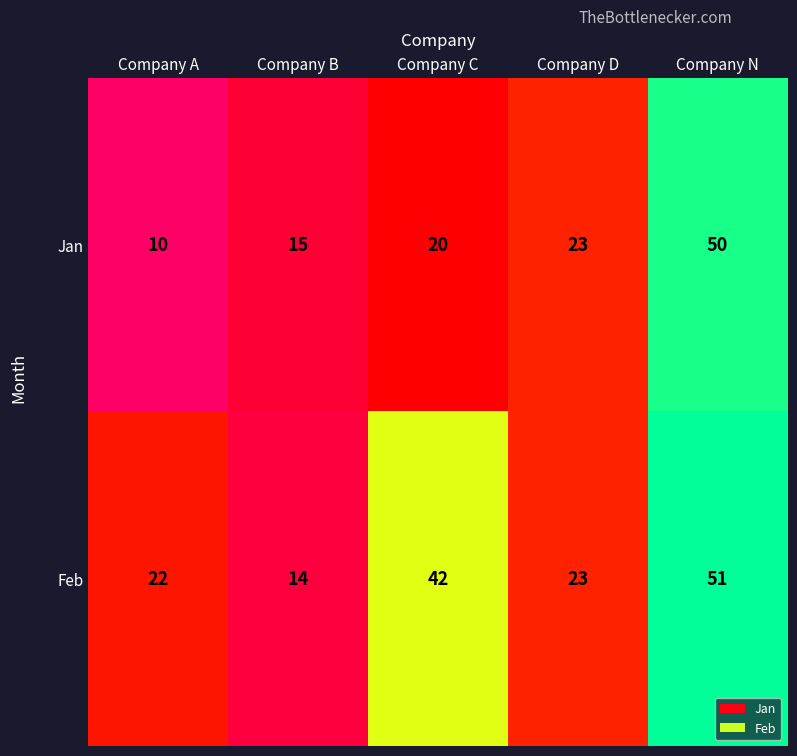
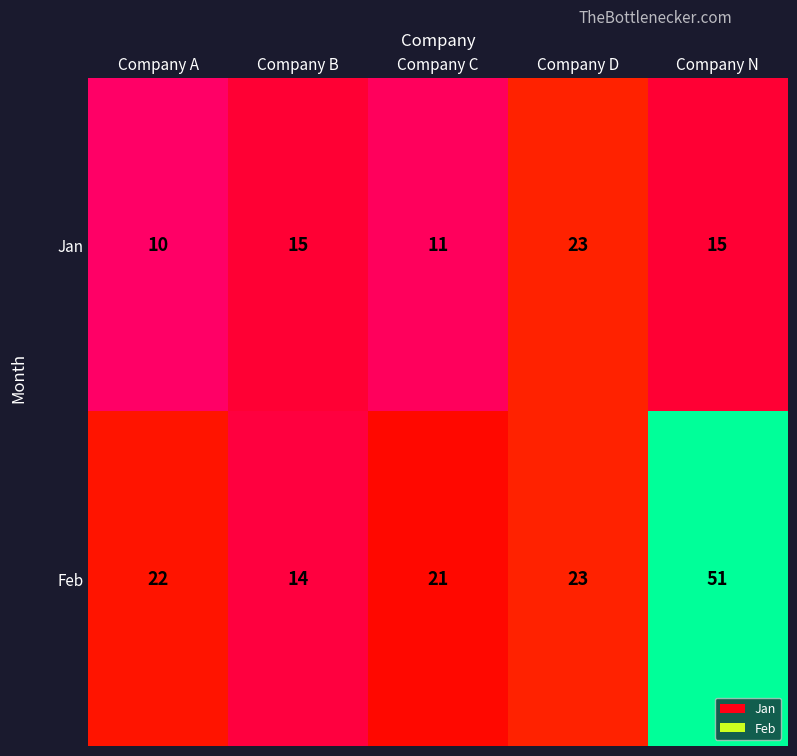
  {
    "Jan": {
      "Company A": 10,
      "Company B": 15,
-     "Company C": 20,
+     "Company C": 11,
      "Company D": 23,
-     "Company N": 50
+     "Company N": 15
    },
    "Feb": {
      "Company A": 22,
      "Company B": 14,
-     "Company C": 42,
+     "Company C": 21,
      "Company D": 23,
      "Company N": 51
    }
  }
